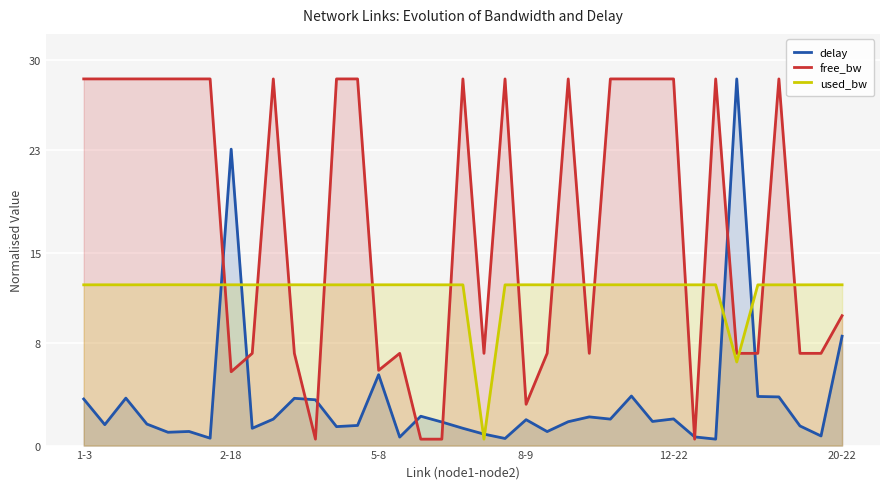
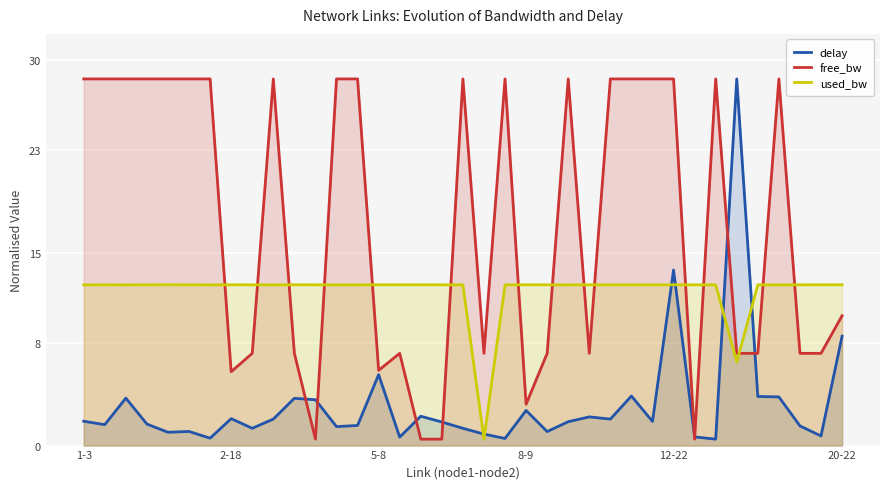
  {
    "delay": {
-     "1-3": 3.6,
-     "2-18": 23.0,
+     "1-3": 1.9,
+     "2-18": 2.1,
      "5-8": 5.5,
-     "8-9": 2.0,
-     "12-22": 2.1,
+     "8-9": 2.7,
+     "12-22": 13.6,
      "20-22": 8.5
    },
    "free_bw": {
      "1-3": 28.5,
      "2-18": 5.7,
      "5-8": 5.8,
      "8-9": 3.2,
      "12-22": 28.5,
      "20-22": 10.1
    },
    "used_bw": {
      "1-3": 12.5,
      "2-18": 12.5,
      "5-8": 12.5,
      "8-9": 12.5,
      "12-22": 12.5,
      "20-22": 12.5
    }
  }
